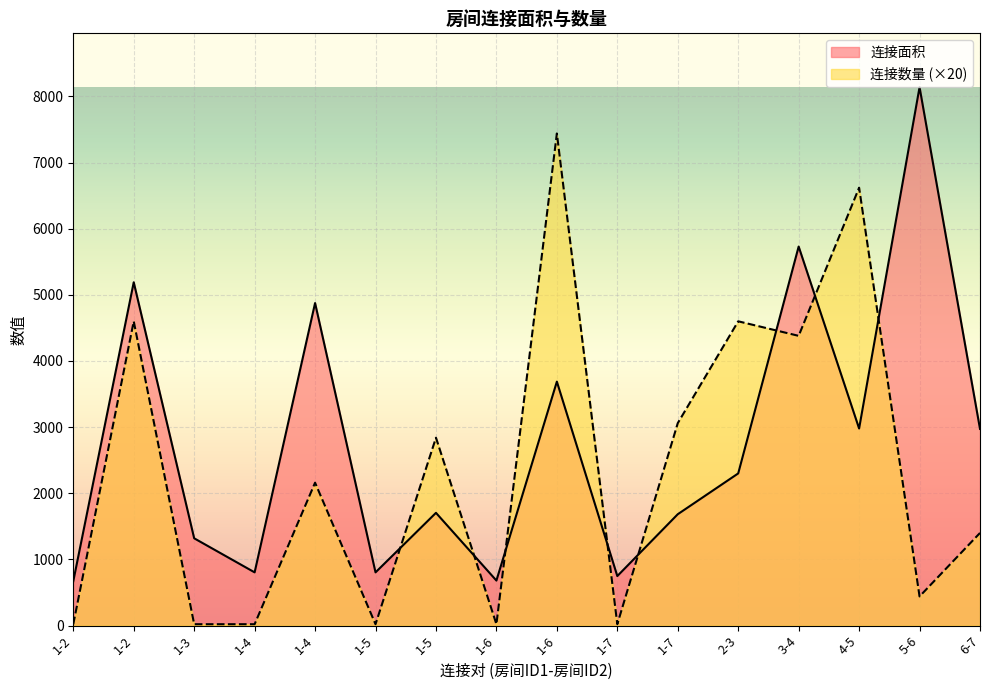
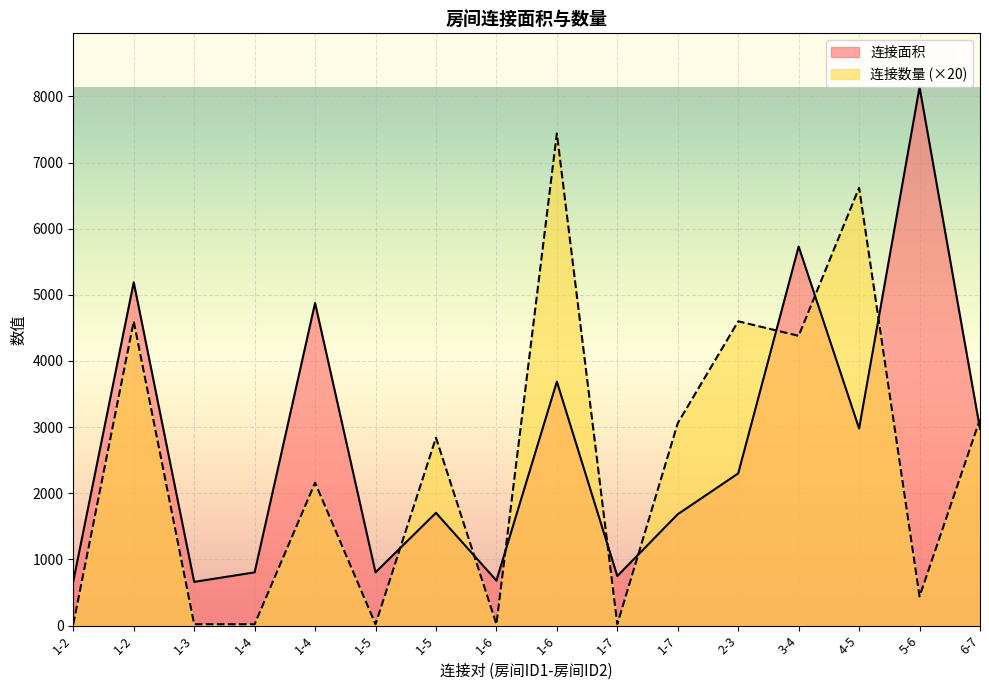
  {
    "连接面积": {
-     "1-3": 1300,
+     "1-3": 700,
      "2-3": 2300,
      "3-4": 5700,
      "4-5": 3000,
      "5-6": 8100,
      "6-7": 3000
    },
    "连接数量 (×20)": {
      "1-3": 0,
      "2-3": 4600,
      "3-4": 4400,
      "4-5": 6600,
      "5-6": 400,
-     "6-7": 1400
+     "6-7": 3100
    }
  }
